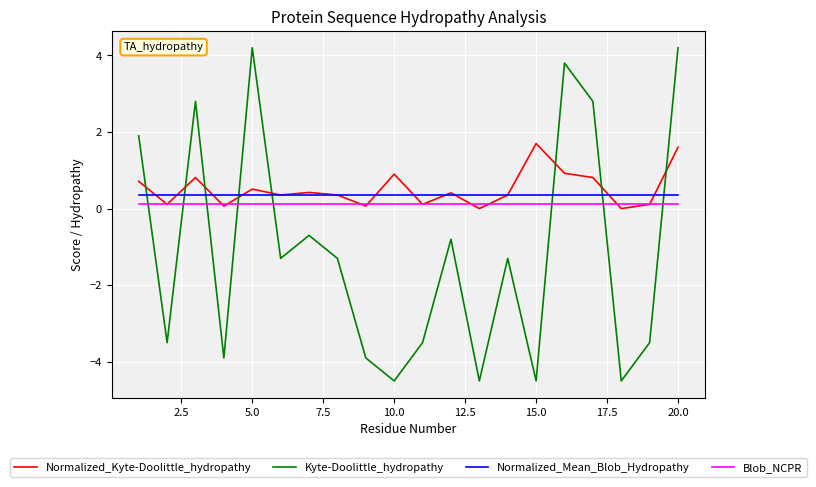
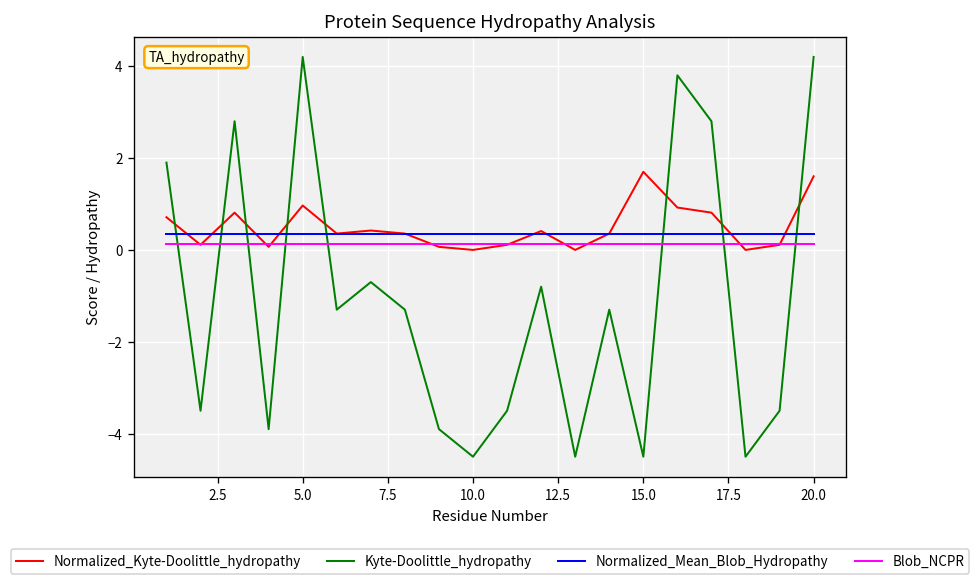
  {
    "Normalized_Kyte-Doolittle_hydropathy": {
-     "5.0": 0.5,
-     "10.0": 0.9,
+     "5.0": 1.0,
+     "10.0": 0.0,
      "15.0": 1.7,
      "20.0": 1.6
    },
    "Kyte-Doolittle_hydropathy": {
      "5.0": 4.2,
      "10.0": -4.5,
      "15.0": -4.5,
      "20.0": 4.2
    },
    "Normalized_Mean_Blob_Hydropathy": {
      "5.0": 0.4,
      "10.0": 0.4,
      "15.0": 0.4,
      "20.0": 0.4
    },
    "Blob_NCPR": {
      "5.0": 0.1,
      "10.0": 0.1,
      "15.0": 0.1,
      "20.0": 0.1
    }
  }
